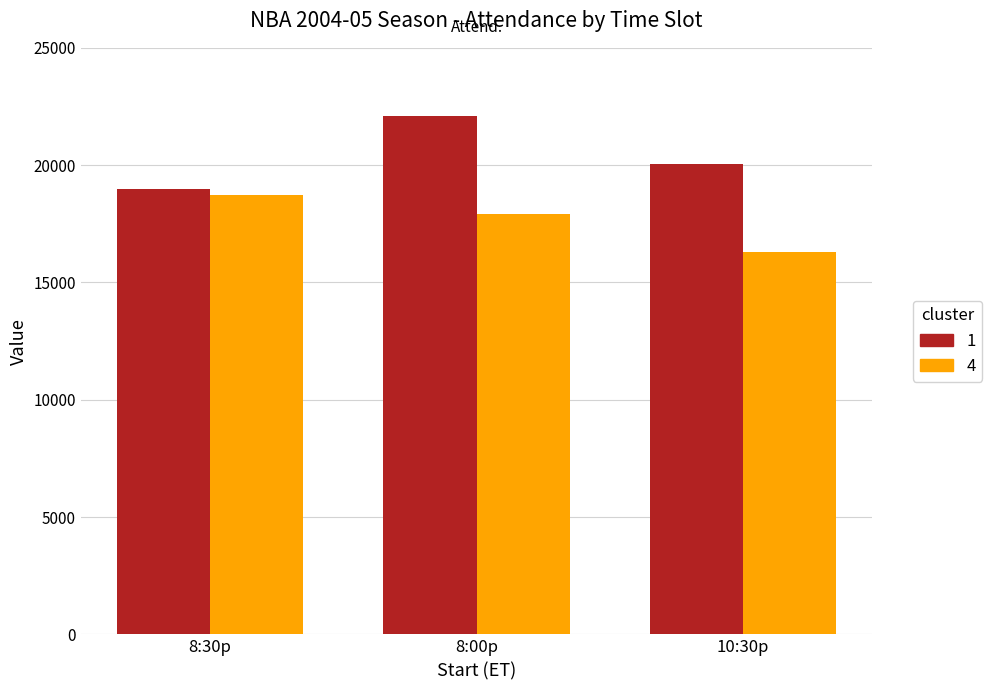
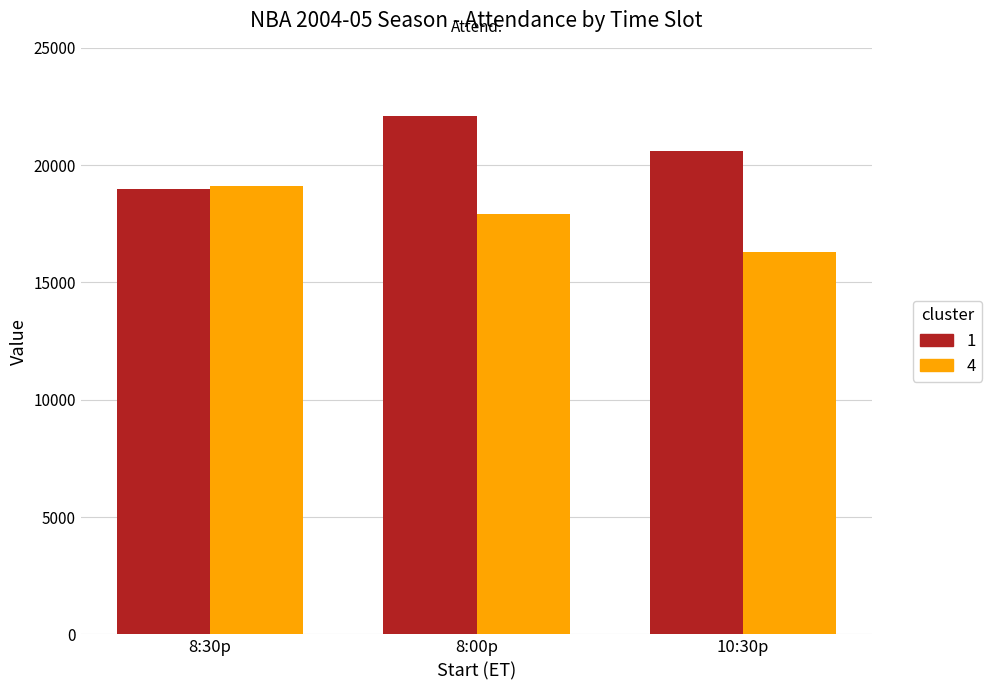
  {
    "1": {
      "8:30p": 19000,
      "8:00p": 22100,
-     "10:30p": 20000
+     "10:30p": 20600
    },
    "4": {
-     "8:30p": 18700,
+     "8:30p": 19100,
      "8:00p": 17900,
      "10:30p": 16300
    }
  }
